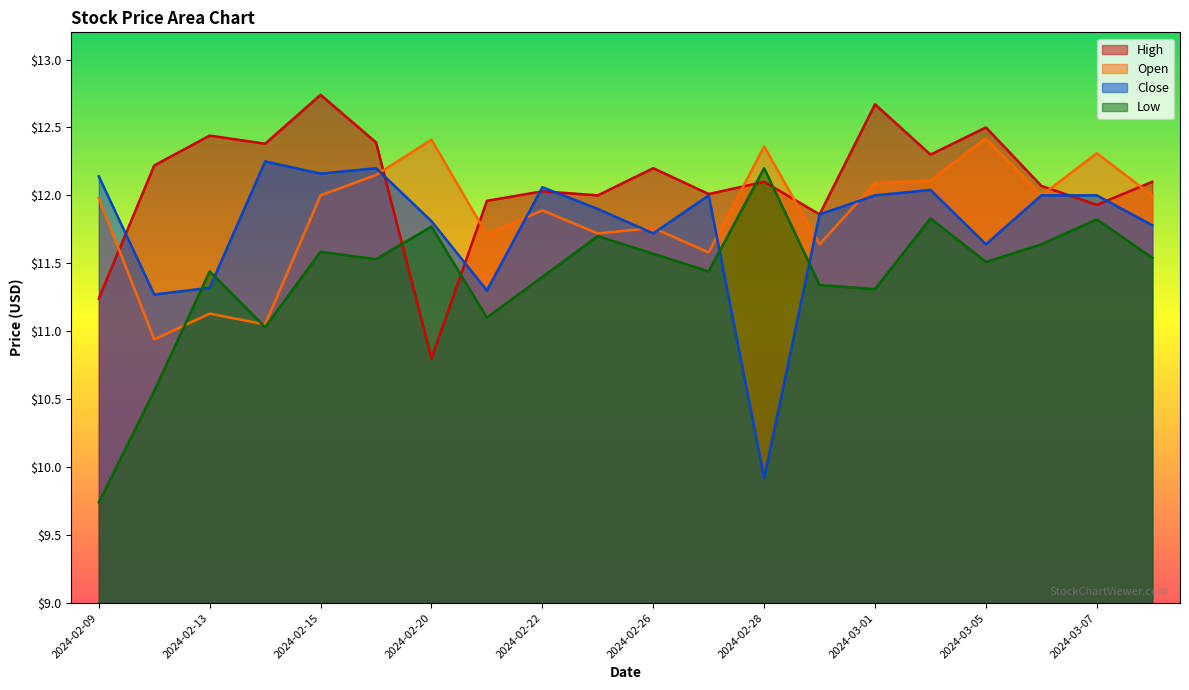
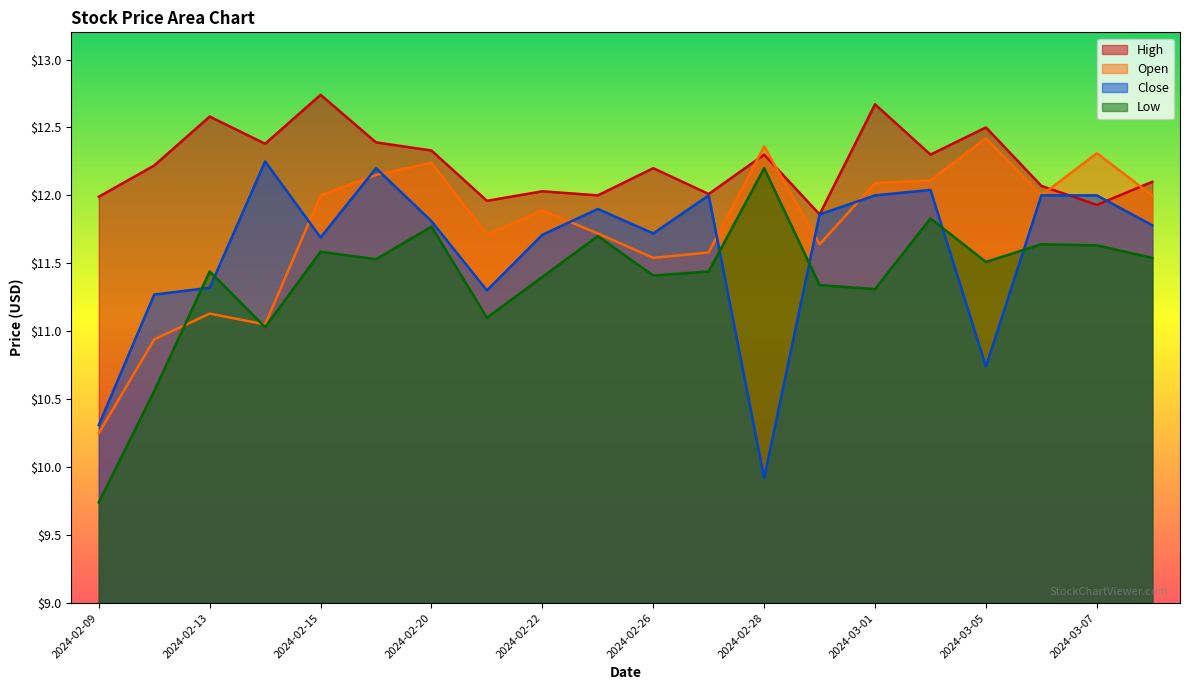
  {
    "High": {
-     "2024-02-09": "$11.24",
-     "2024-02-13": "$12.44",
+     "2024-02-09": "$11.99",
+     "2024-02-13": "$12.58",
      "2024-02-15": "$12.74",
-     "2024-02-20": "$10.80",
+     "2024-02-20": "$12.33",
      "2024-02-22": "$12.03",
      "2024-02-26": "$12.20",
-     "2024-02-28": "$12.1",
+     "2024-02-28": "$12.3",
      "2024-03-01": "$12.67",
      "2024-03-05": "$12.50",
      "2024-03-07": "$11.93"
    },
    "Open": {
-     "2024-02-09": "$11.98",
+     "2024-02-09": "$10.25",
      "2024-02-13": "$11.13",
      "2024-02-15": "$12.00",
-     "2024-02-20": "$12.41",
+     "2024-02-20": "$12.24",
      "2024-02-22": "$11.89",
-     "2024-02-26": "$11.76",
+     "2024-02-26": "$11.54",
      "2024-02-28": "$12.36",
      "2024-03-01": "$12.09",
      "2024-03-05": "$12.42",
      "2024-03-07": "$12.31"
    },
    "Close": {
-     "2024-02-09": "$12.14",
+     "2024-02-09": "$10.31",
      "2024-02-13": "$11.32",
-     "2024-02-15": "$12.16",
+     "2024-02-15": "$11.69",
      "2024-02-20": "$11.81",
-     "2024-02-22": "$12.06",
+     "2024-02-22": "$11.71",
      "2024-02-26": "$11.72",
      "2024-02-28": "$9.92",
      "2024-03-01": "$12.00",
-     "2024-03-05": "$11.64",
+     "2024-03-05": "$10.74",
      "2024-03-07": "$12.00"
    },
    "Low": {
      "2024-02-09": "$9.74",
      "2024-02-13": "$11.44",
      "2024-02-15": "$11.59",
      "2024-02-20": "$11.77",
      "2024-02-22": "$11.40",
-     "2024-02-26": "$11.57",
+     "2024-02-26": "$11.41",
      "2024-02-28": "$12.20",
      "2024-03-01": "$11.31",
      "2024-03-05": "$11.51",
-     "2024-03-07": "$11.82"
+     "2024-03-07": "$11.63"
    }
  }
